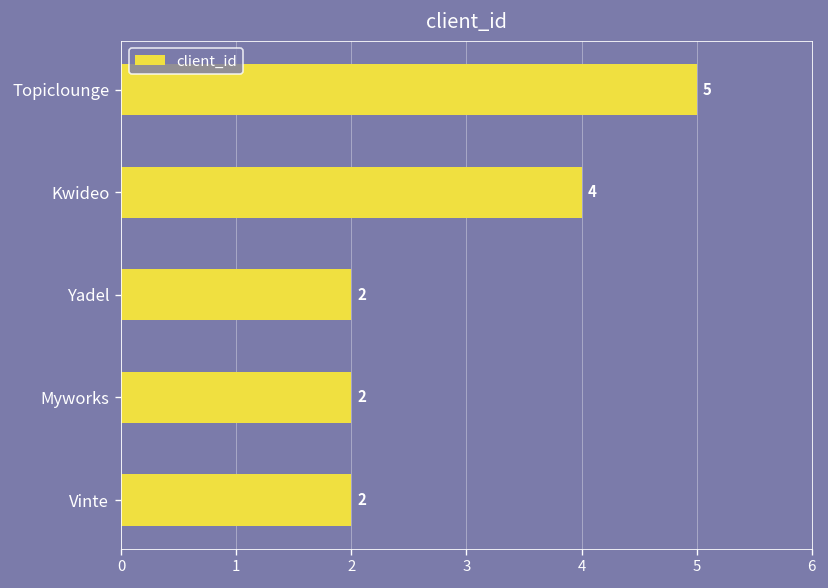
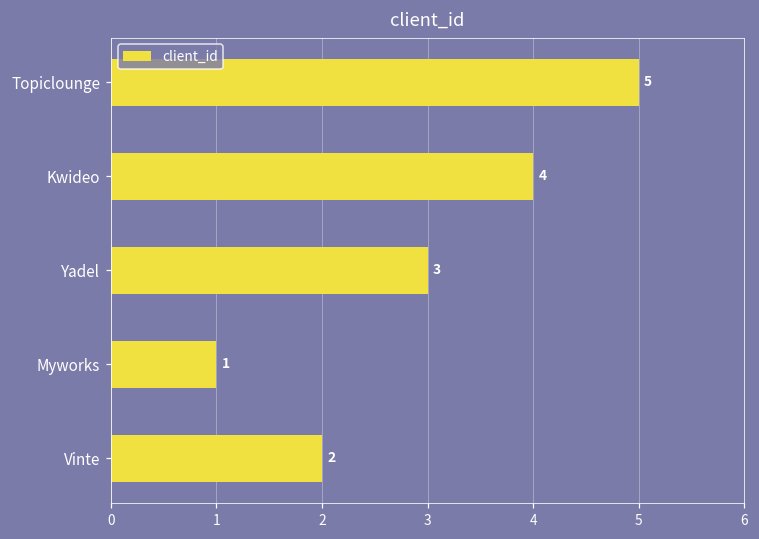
  {
    "Topiclounge": 5,
    "Kwideo": 4,
-   "Yadel": 2,
-   "Myworks": 2,
+   "Yadel": 3,
+   "Myworks": 1,
    "Vinte": 2
  }
